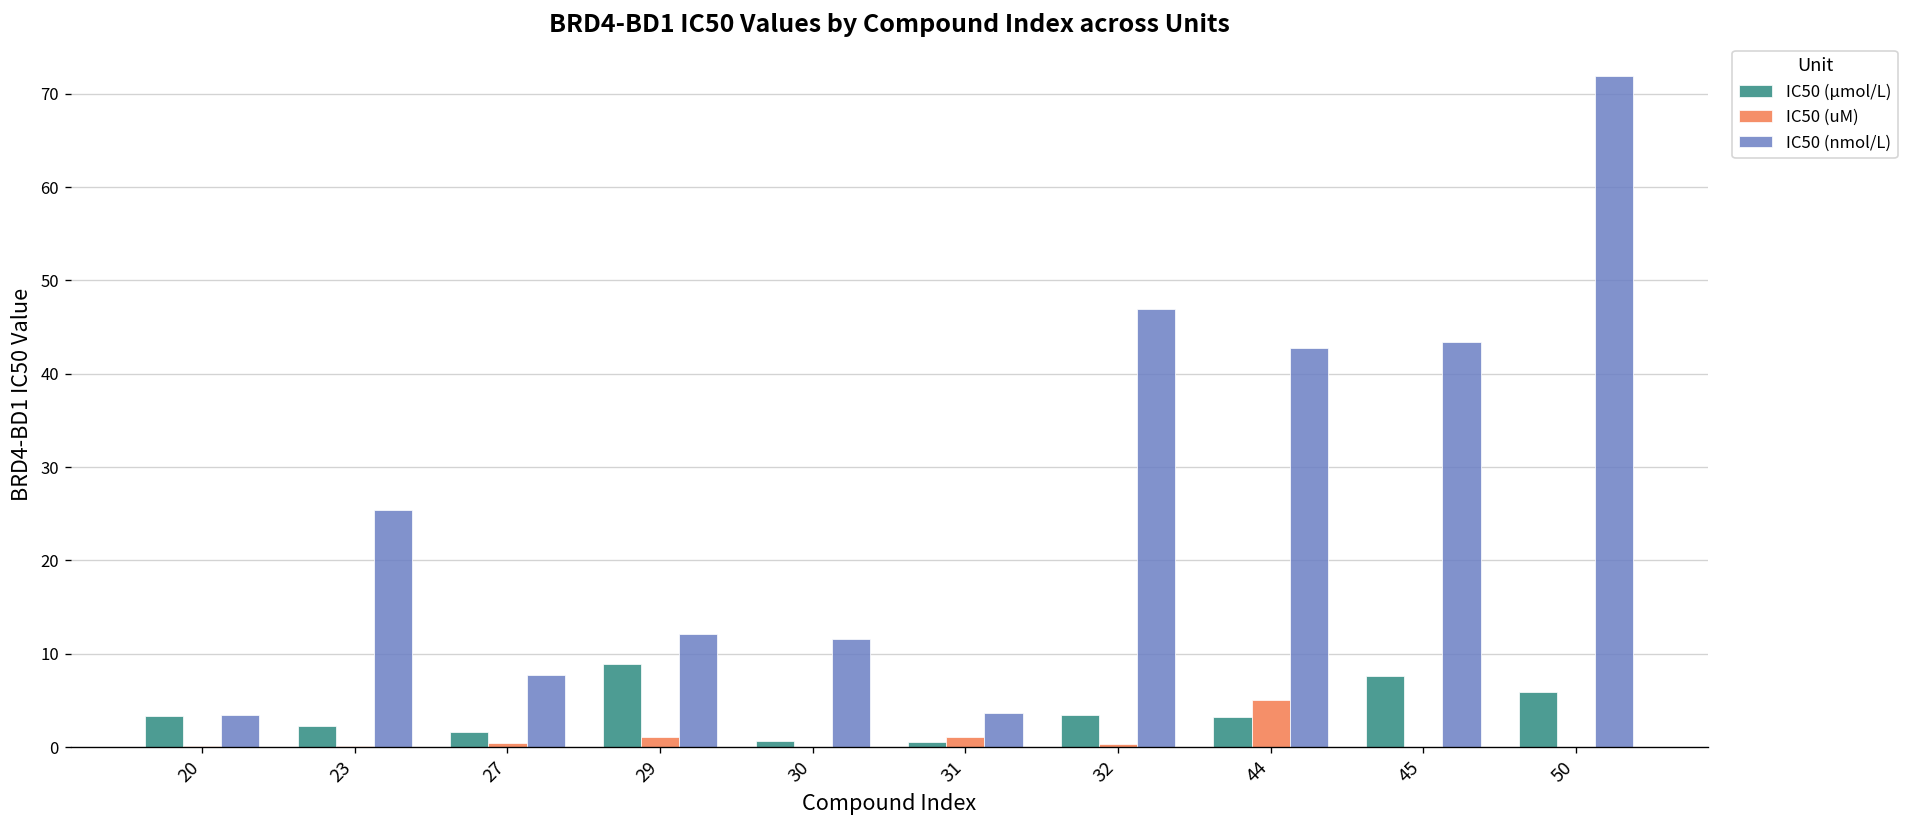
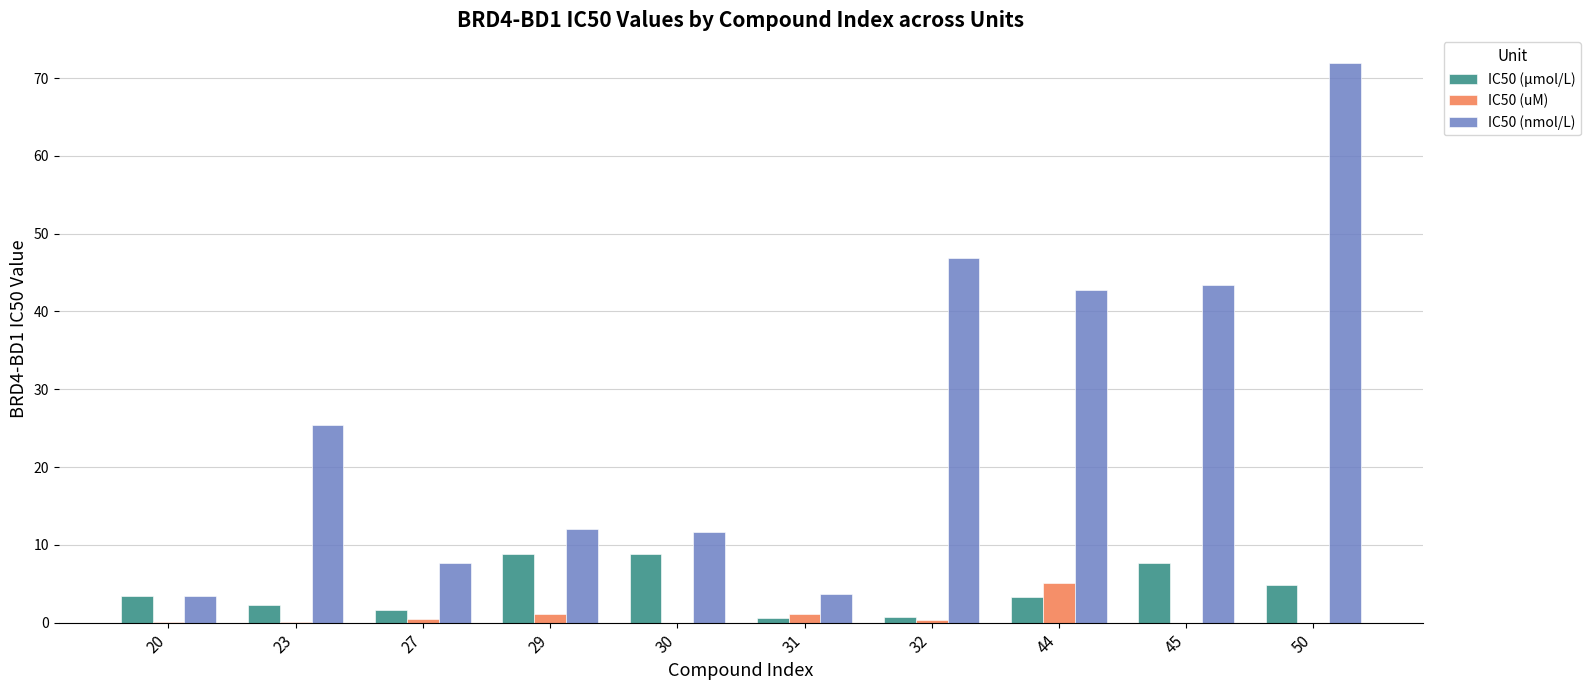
  {
    "IC50 (μmol/L)": {
      "20": 3,
      "23": 2,
      "27": 2,
      "29": 9,
-     "30": 1,
+     "30": 9,
      "31": 1,
-     "32": 3,
+     "32": 1,
      "44": 3,
      "45": 8,
-     "50": 6
+     "50": 5
    },
    "IC50 (uM)": {
      "27": 0,
      "29": 1,
      "31": 1,
      "44": 5,
      "45": 0,
      "50": 0
    },
    "IC50 (nmol/L)": {
      "20": 3,
      "23": 25,
      "27": 8,
      "29": 12,
      "30": 12,
      "31": 4,
      "32": 47,
      "44": 43,
      "45": 43,
      "50": 72
    }
  }
